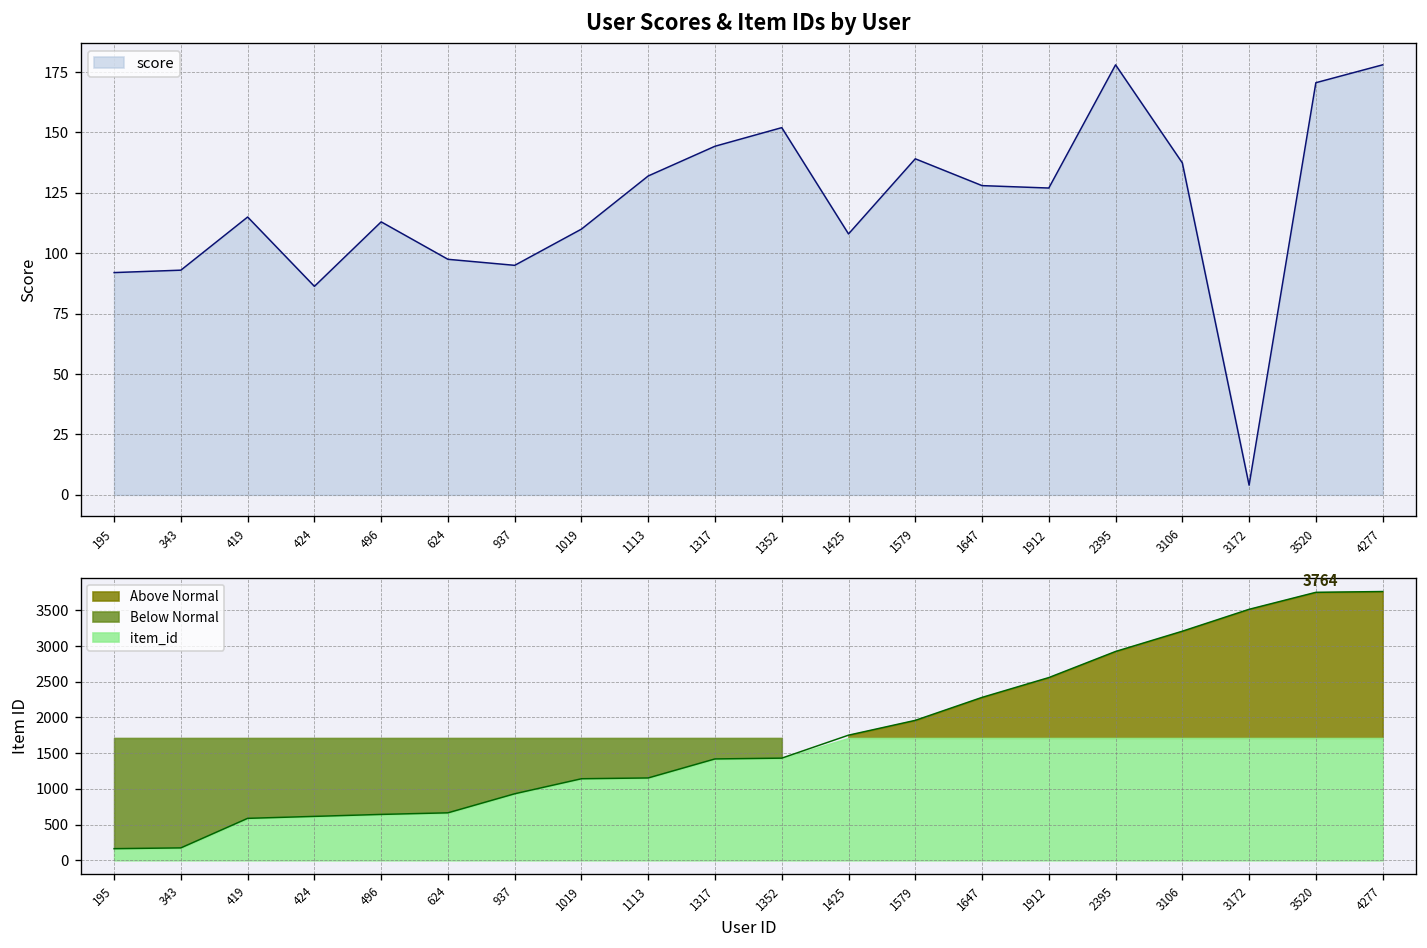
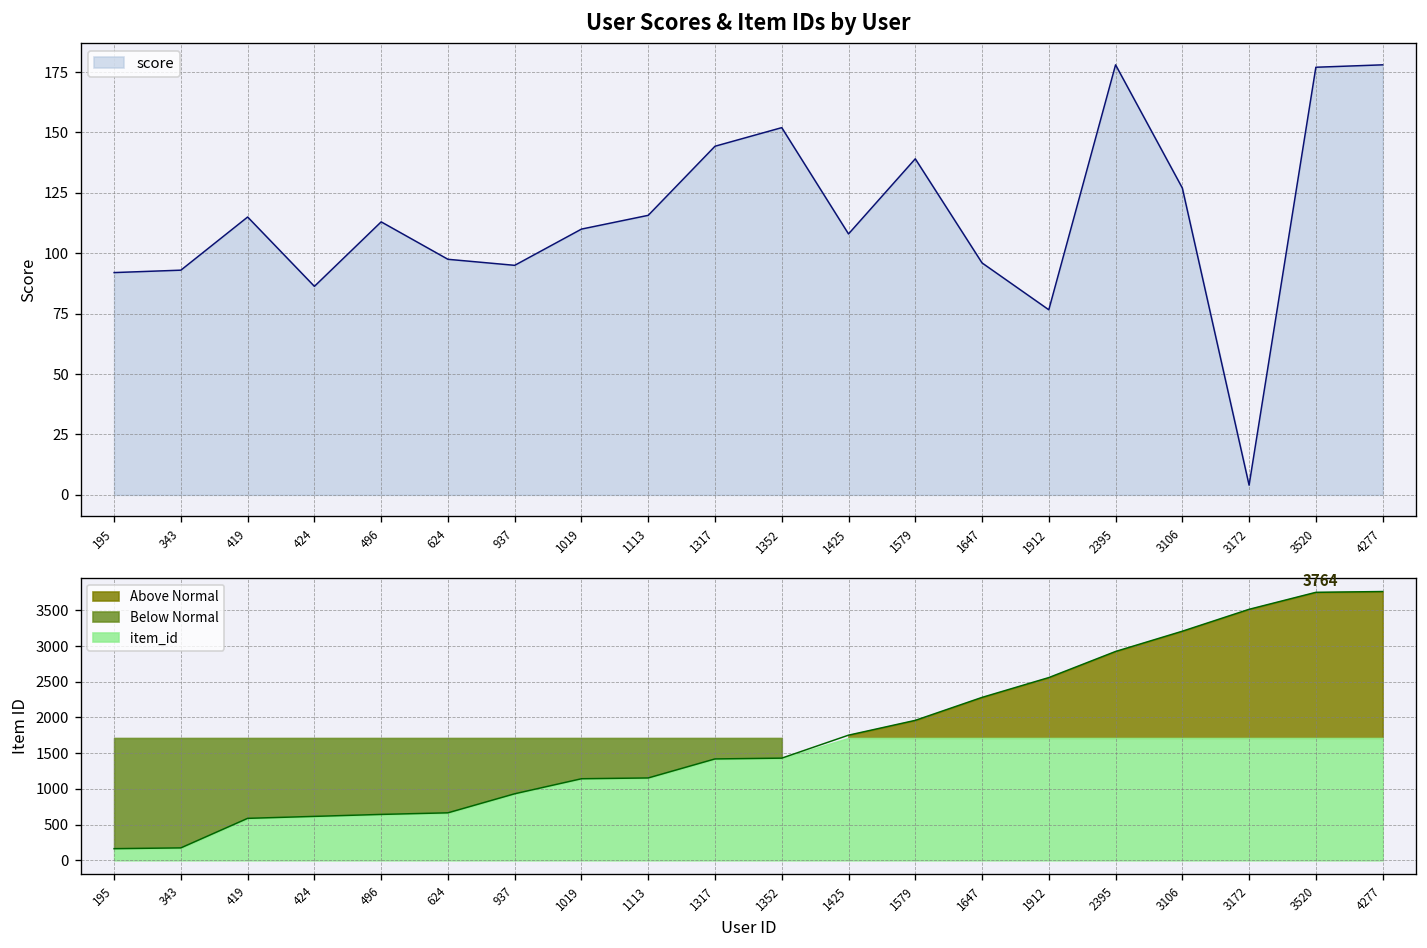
  {
    "User Scores & Item IDs by User": {
      "195": 92,
      "343": 93,
      "419": 115,
      "424": 86,
      "496": 113,
      "624": 98,
      "937": 95,
      "1019": 110,
-     "1113": 132,
+     "1113": 116,
      "1317": 144,
      "1352": 152,
      "1425": 108,
      "1579": 139,
-     "1647": 128,
-     "1912": 127,
+     "1647": 96,
+     "1912": 77,
      "2395": 178,
-     "3106": 137,
+     "3106": 127,
      "3172": 4,
-     "3520": 171,
+     "3520": 177,
      "4277": 178
    }
  }
